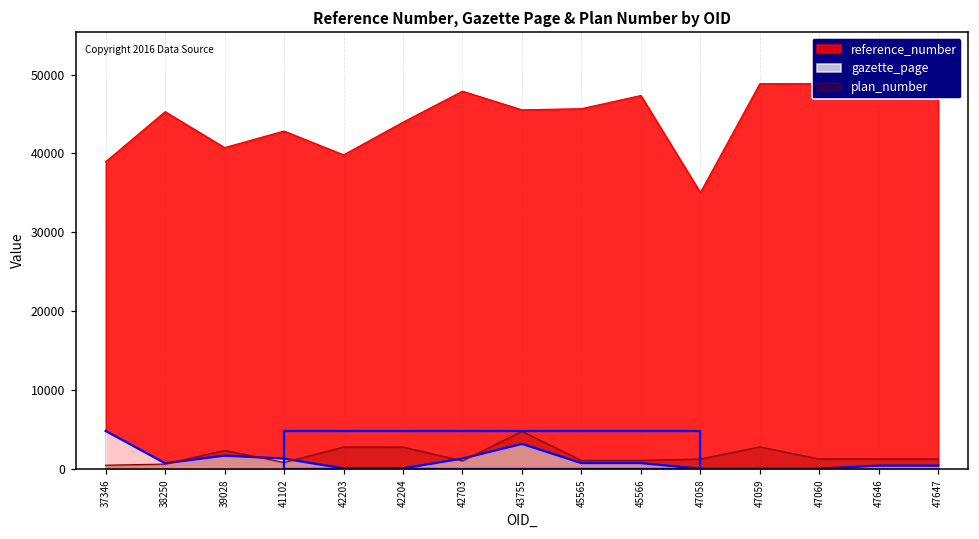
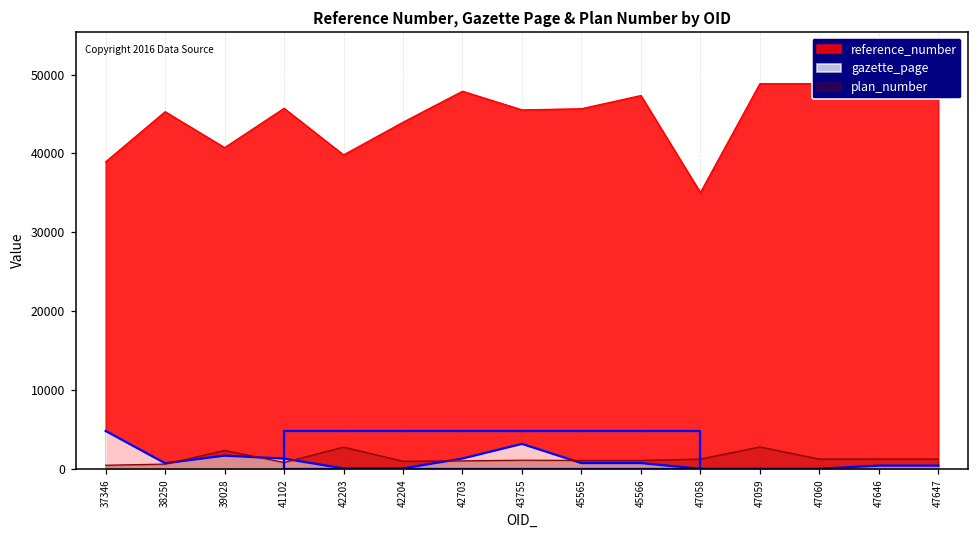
  {
    "reference_number": {
      "37346": 39000,
      "38250": 45000,
      "39028": 41000,
-     "41102": 43000,
+     "41102": 46000,
      "42203": 40000,
      "42204": 44000,
      "42703": 48000,
      "43755": 46000,
      "45565": 46000,
      "45566": 47000,
      "47058": 35000,
      "47059": 49000
    },
    "gazette_page": {
      "37346": 5000,
      "39028": 2000,
      "41102": 1000,
      "42203": 0,
      "42204": 0,
      "43755": 3000,
      "47059": 0,
      "47060": 0,
      "47646": 0,
      "47647": 0
    },
    "plan_number": {
      "37346": 0,
      "39028": 2000,
      "41102": 1000,
      "42203": 3000,
-     "42204": 3000,
-     "43755": 5000,
+     "42204": 1000,
+     "43755": 1000,
      "47058": 1000,
      "47059": 3000,
      "47060": 1000,
      "47646": 1000,
      "47647": 1000
    }
  }
